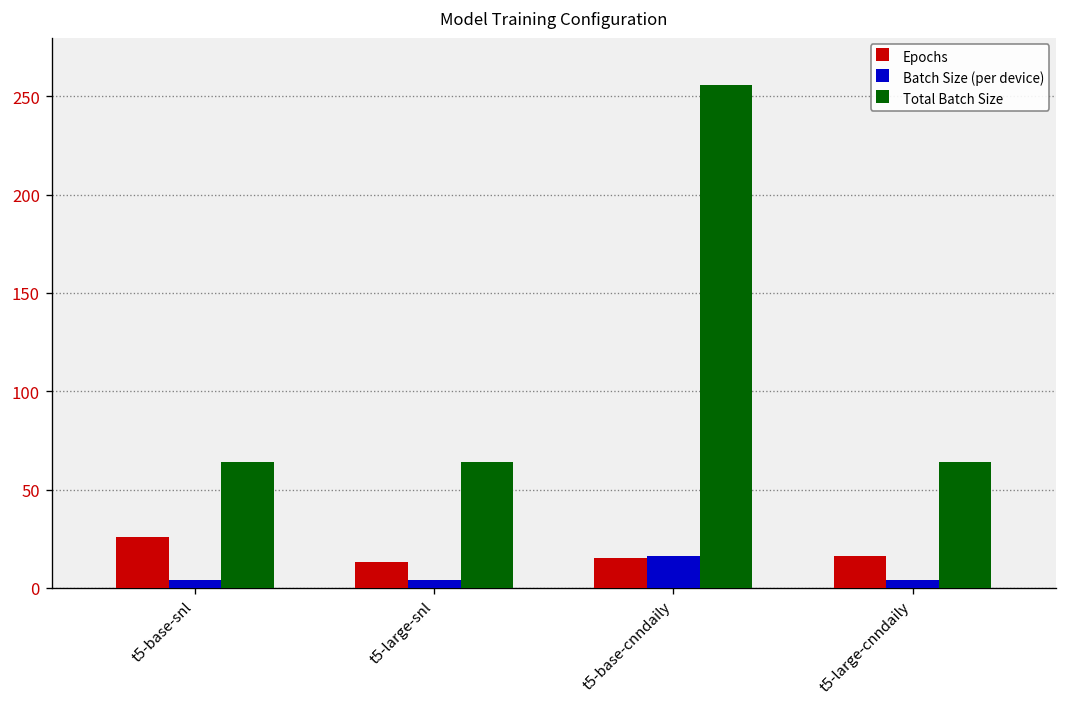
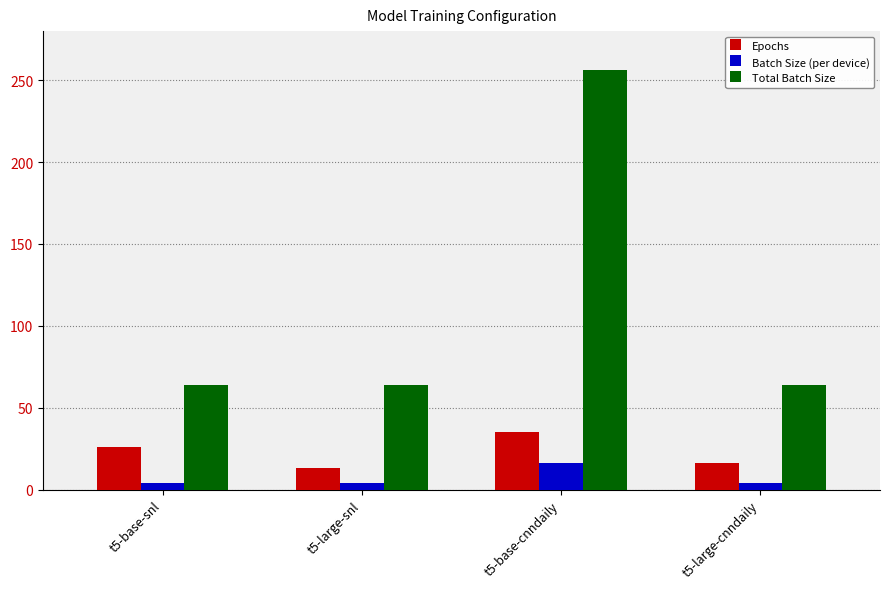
  {
    "Epochs": {
      "t5-base-snl": 26,
      "t5-large-snl": 13,
-     "t5-base-cnndaily": 15,
+     "t5-base-cnndaily": 35,
      "t5-large-cnndaily": 16
    },
    "Batch Size (per device)": {
      "t5-base-snl": 4,
      "t5-large-snl": 4,
      "t5-base-cnndaily": 16,
      "t5-large-cnndaily": 4
    },
    "Total Batch Size": {
      "t5-base-snl": 64,
      "t5-large-snl": 64,
      "t5-base-cnndaily": 256,
      "t5-large-cnndaily": 64
    }
  }
